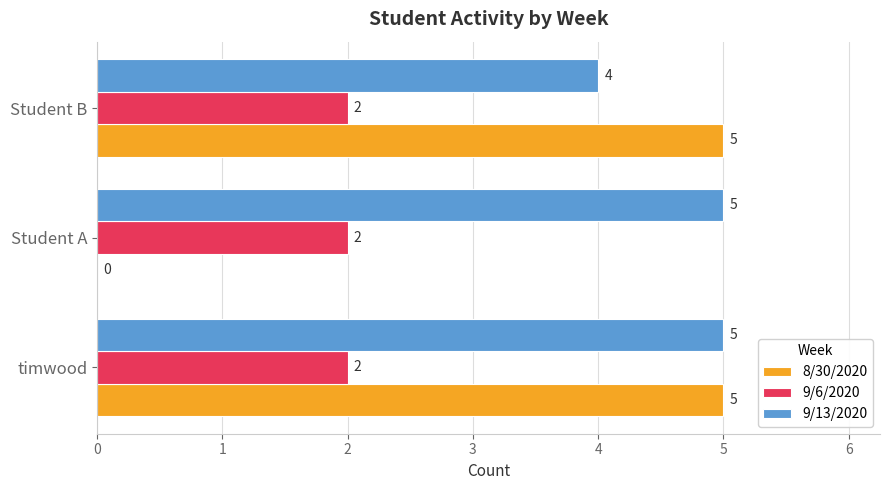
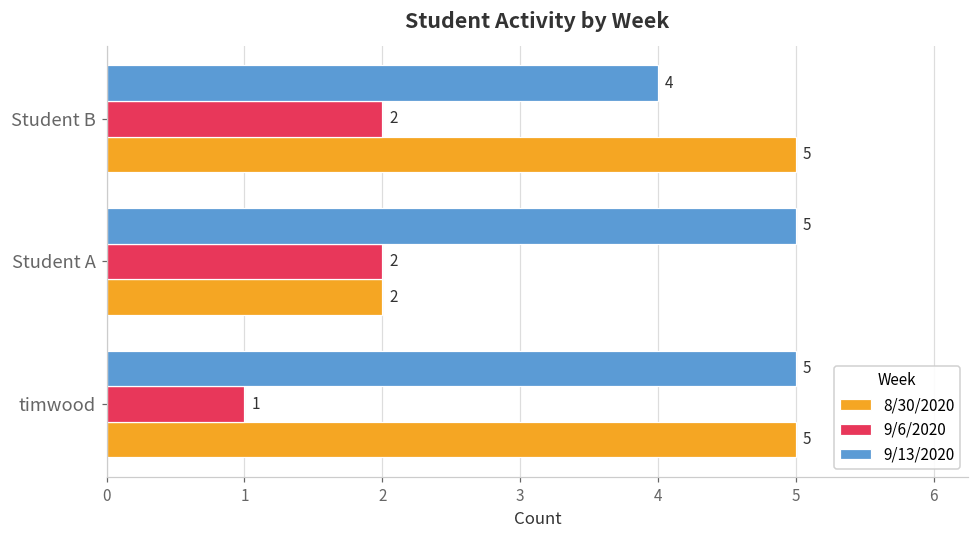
  {
    "8/30/2020": {
      "Student B": 5,
-     "Student A": 0,
+     "Student A": 2,
      "timwood": 5
    },
    "9/6/2020": {
      "Student B": 2,
      "Student A": 2,
-     "timwood": 2
+     "timwood": 1
    },
    "9/13/2020": {
      "Student B": 4,
      "Student A": 5,
      "timwood": 5
    }
  }
